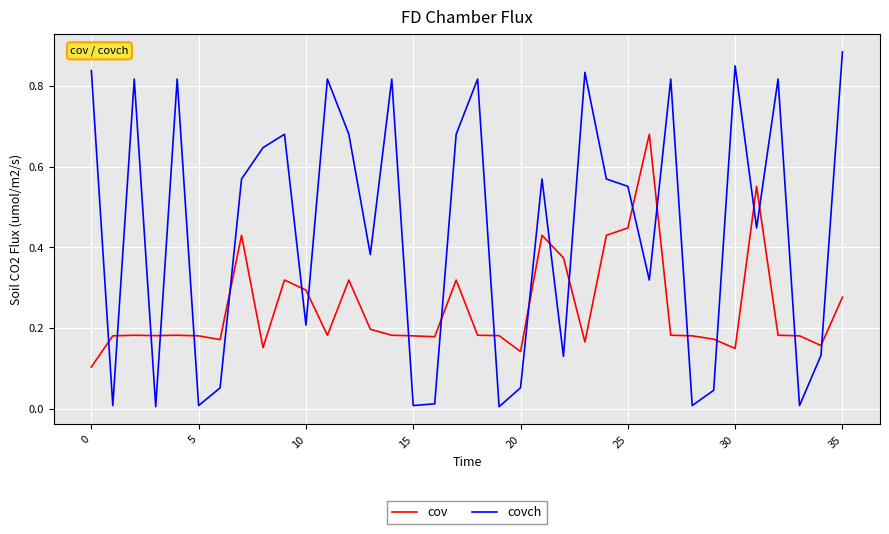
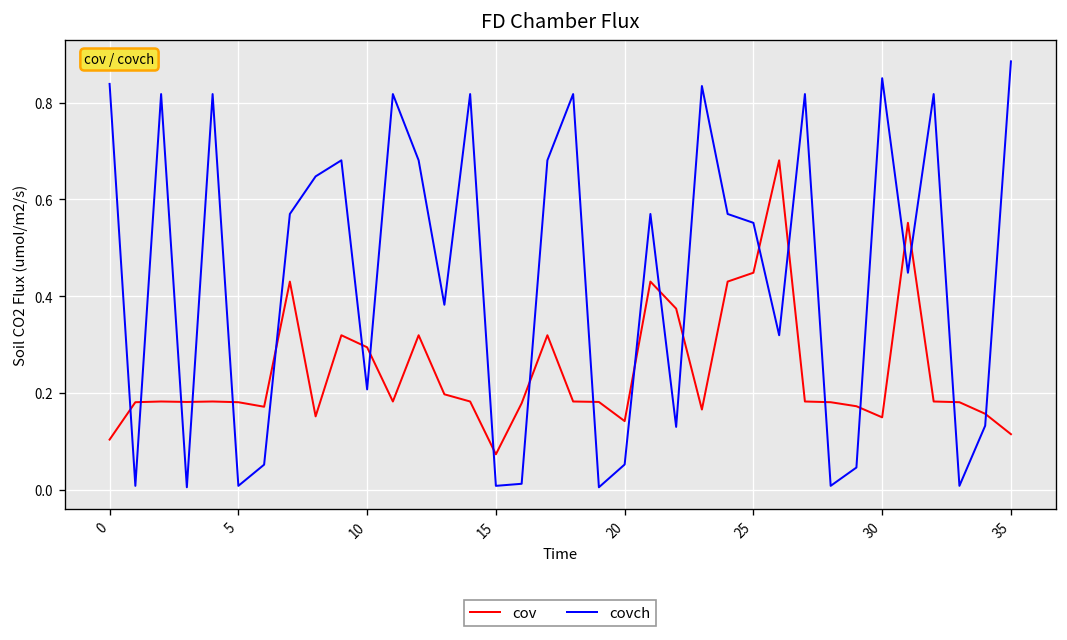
  {
    "cov": {
      "0": 0.10,
      "5": 0.18,
      "10": 0.29,
-     "15": 0.18,
+     "15": 0.07,
      "20": 0.14,
      "25": 0.45,
      "30": 0.15,
-     "35": 0.28
+     "35": 0.11
    },
    "covch": {
      "0": 0.84,
      "5": 0.01,
      "10": 0.21,
      "15": 0.01,
      "20": 0.05,
      "25": 0.55,
      "30": 0.85,
      "35": 0.89
    }
  }
